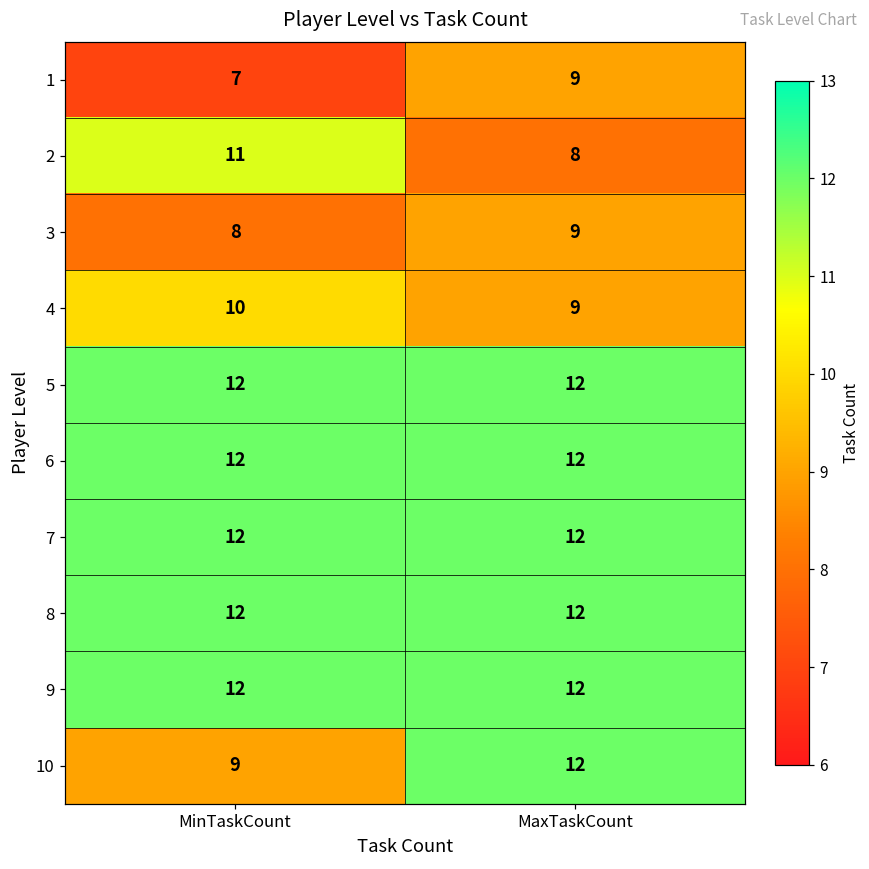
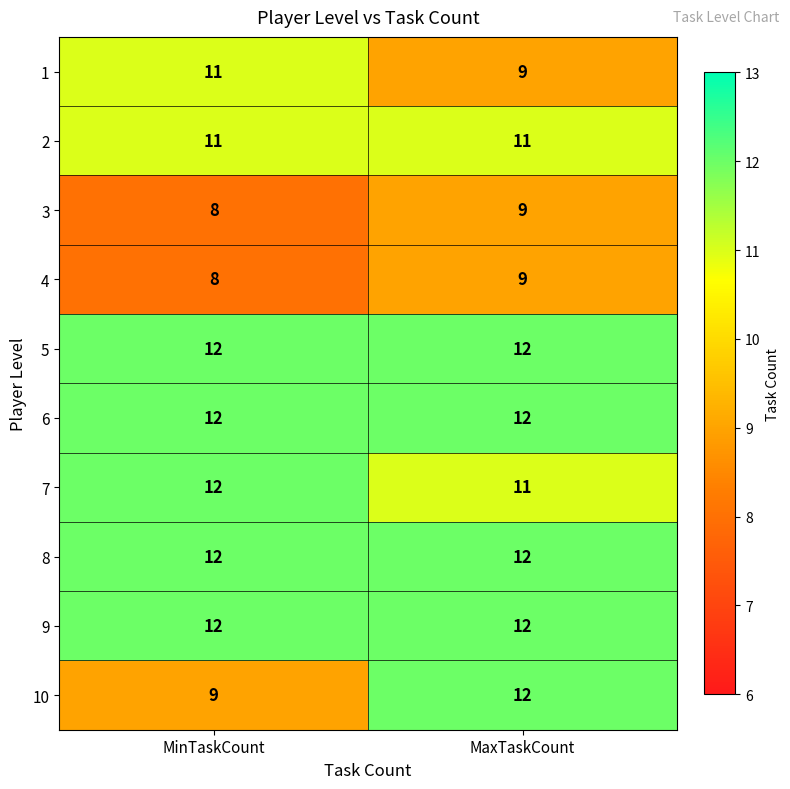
  {
    "1": {
-     "MinTaskCount": 7,
+     "MinTaskCount": 11,
      "MaxTaskCount": 9
    },
    "2": {
      "MinTaskCount": 11,
-     "MaxTaskCount": 8
+     "MaxTaskCount": 11
    },
    "3": {
      "MinTaskCount": 8,
      "MaxTaskCount": 9
    },
    "4": {
-     "MinTaskCount": 10,
+     "MinTaskCount": 8,
      "MaxTaskCount": 9
    },
    "5": {
      "MinTaskCount": 12,
      "MaxTaskCount": 12
    },
    "6": {
      "MinTaskCount": 12,
      "MaxTaskCount": 12
    },
    "7": {
      "MinTaskCount": 12,
-     "MaxTaskCount": 12
+     "MaxTaskCount": 11
    },
    "8": {
      "MinTaskCount": 12,
      "MaxTaskCount": 12
    },
    "9": {
      "MinTaskCount": 12,
      "MaxTaskCount": 12
    },
    "10": {
      "MinTaskCount": 9,
      "MaxTaskCount": 12
    }
  }
